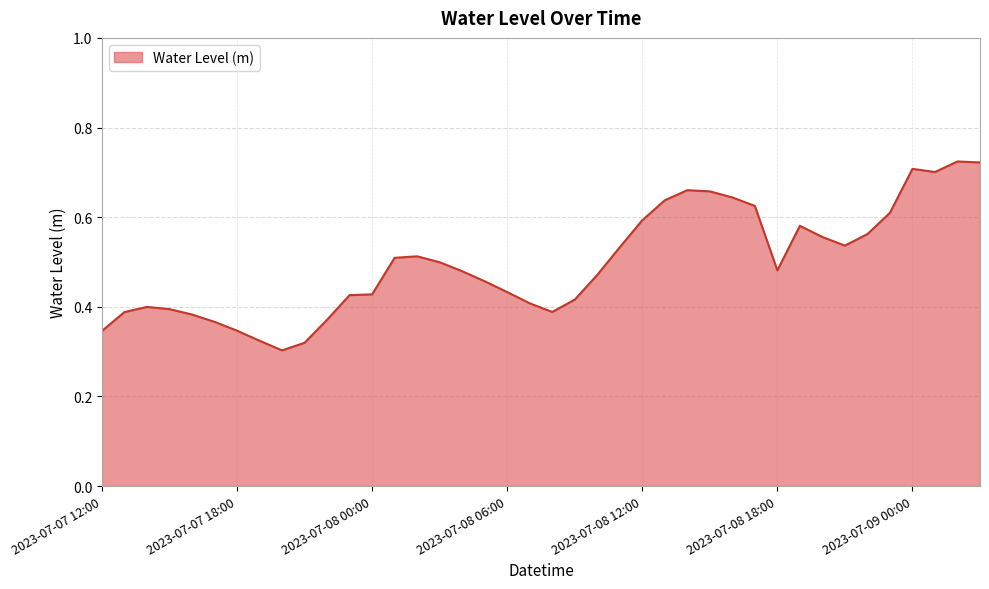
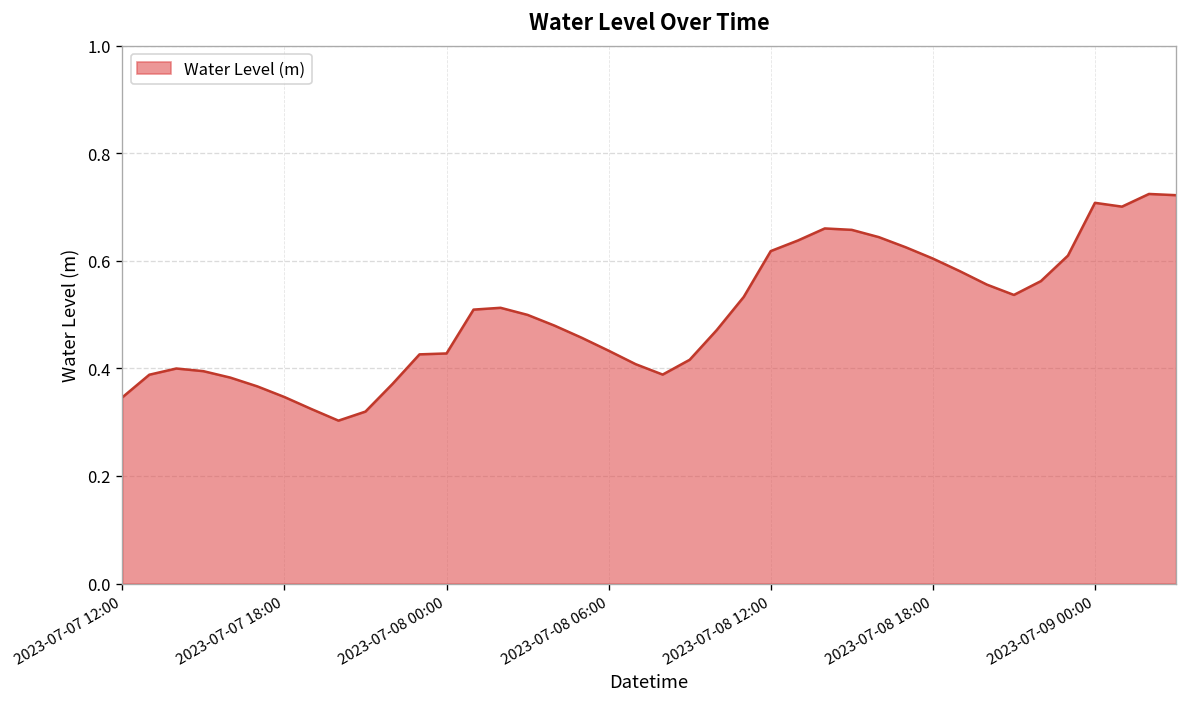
  {
    "2023-07-07 12:00": 0.35,
    "2023-07-07 18:00": 0.35,
    "2023-07-08 00:00": 0.43,
    "2023-07-08 06:00": 0.43,
-   "2023-07-08 12:00": 0.59,
-   "2023-07-08 18:00": 0.48,
+   "2023-07-08 12:00": 0.62,
+   "2023-07-08 18:00": 0.60,
    "2023-07-09 00:00": 0.71
  }
